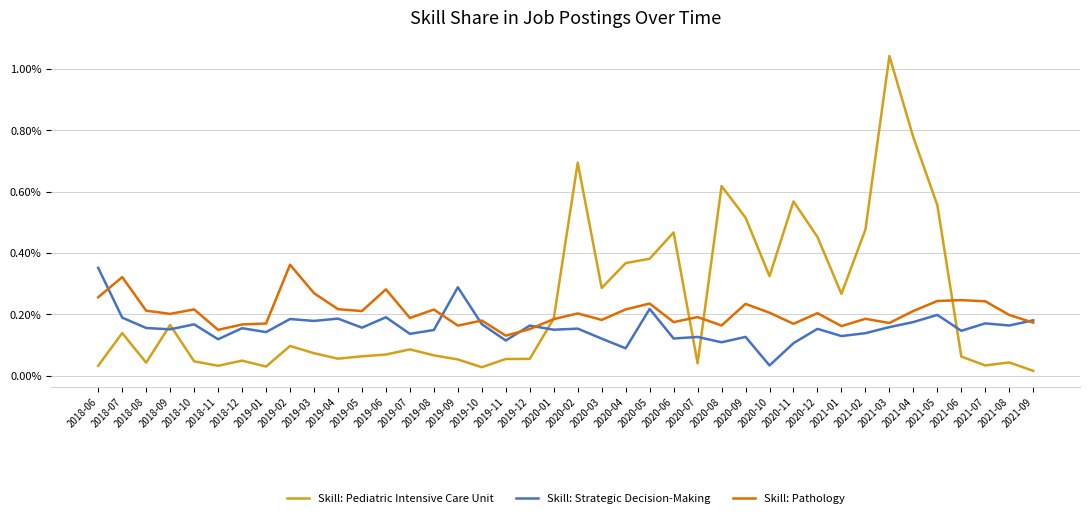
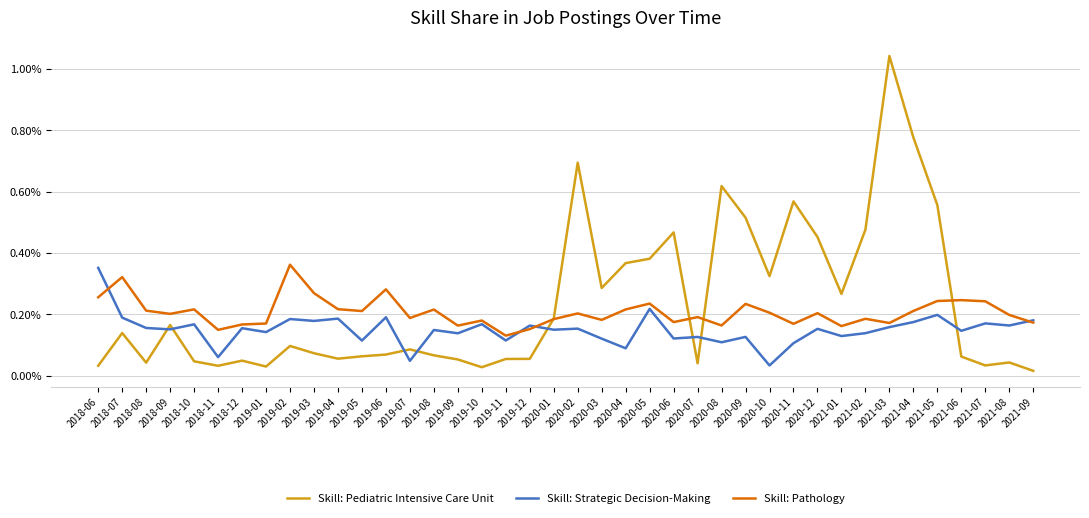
  {
    "Skill: Strategic Decision-Making": {
      "2018-06": "0.35%",
      "2018-07": "0.19%",
      "2018-08": "0.16%",
      "2018-09": "0.15%",
      "2018-10": "0.17%",
-     "2018-11": "0.12%",
+     "2018-11": "0.06%",
      "2018-12": "0.15%",
      "2019-01": "0.14%",
      "2019-02": "0.18%",
      "2019-03": "0.18%",
      "2019-04": "0.19%",
-     "2019-05": "0.16%",
+     "2019-05": "0.11%",
      "2019-06": "0.19%",
-     "2019-07": "0.14%",
+     "2019-07": "0.05%",
      "2019-08": "0.15%",
-     "2019-09": "0.29%",
+     "2019-09": "0.14%",
      "2019-10": "0.17%",
      "2019-11": "0.11%",
      "2019-12": "0.16%",
      "2020-01": "0.15%",
      "2020-02": "0.15%",
      "2020-03": "0.12%",
      "2020-04": "0.09%",
      "2020-05": "0.22%",
      "2020-06": "0.12%",
      "2020-07": "0.13%",
      "2020-08": "0.11%",
      "2020-09": "0.13%",
      "2020-10": "0.03%",
      "2020-11": "0.11%",
      "2020-12": "0.15%",
      "2021-01": "0.13%",
      "2021-02": "0.14%",
      "2021-03": "0.16%",
      "2021-04": "0.17%",
      "2021-05": "0.20%",
      "2021-06": "0.15%",
      "2021-07": "0.17%",
      "2021-08": "0.16%"
    }
  }
